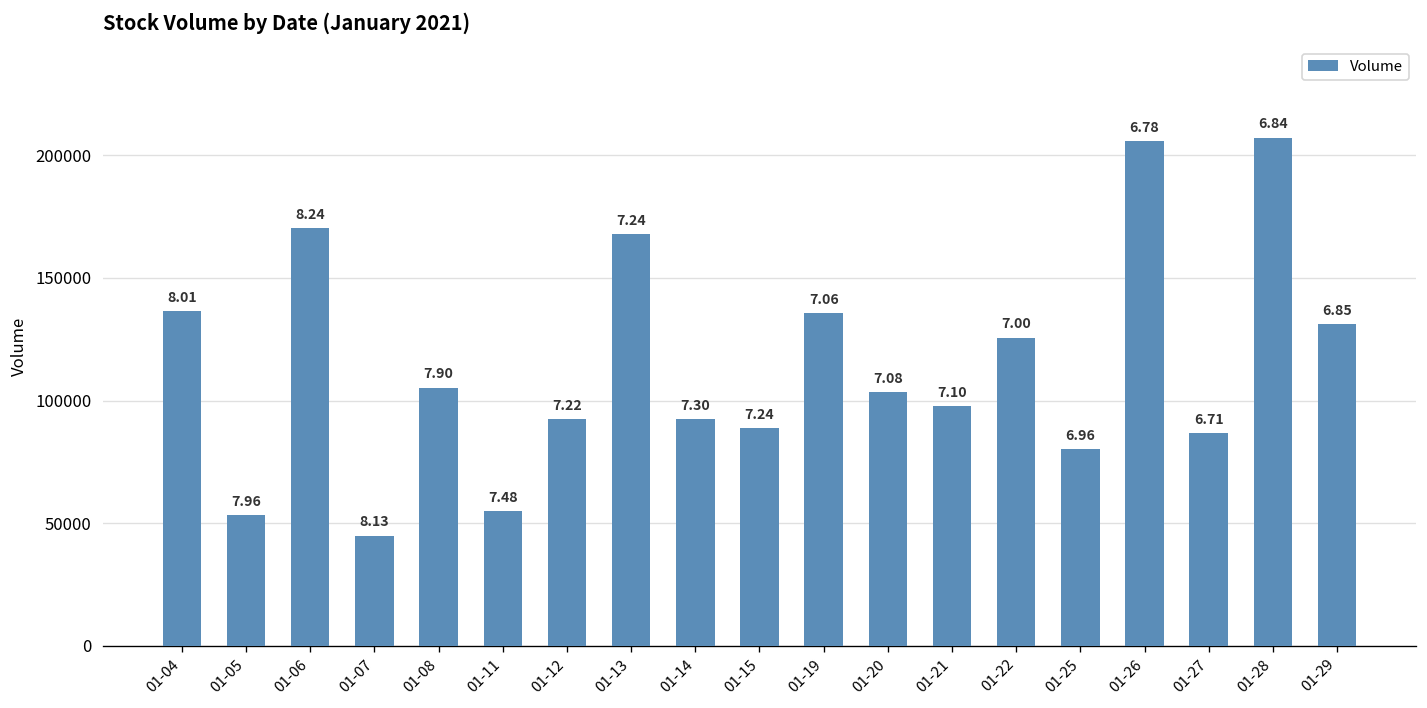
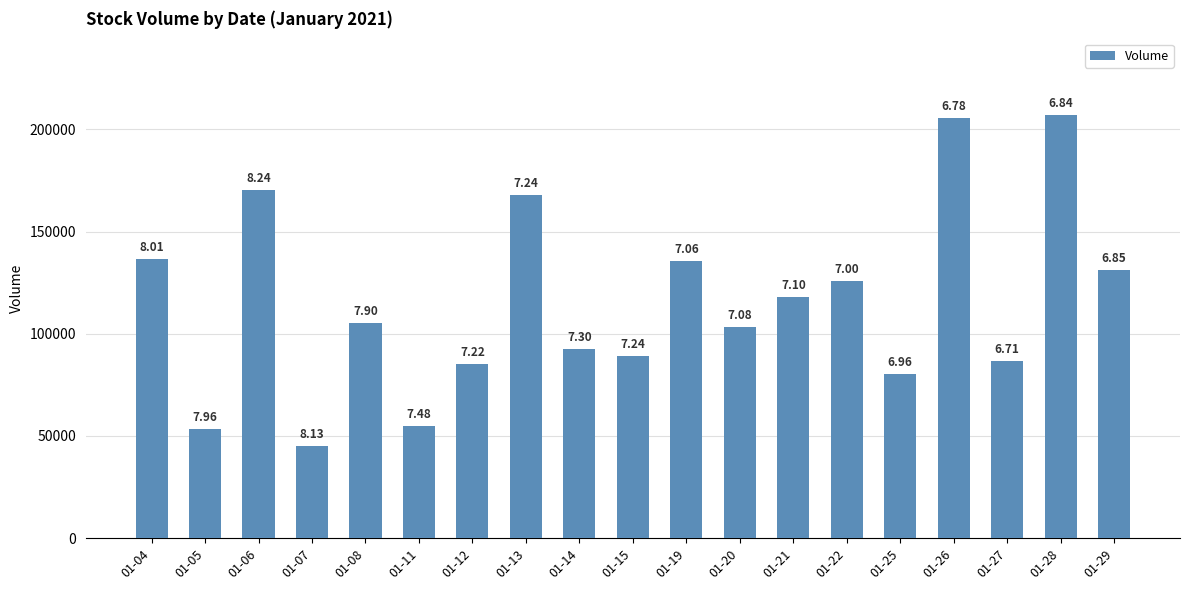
  {
-   "01-12": 93000,
-   "01-21": 98000
+   "01-12": 85000,
+   "01-21": 118000
  }
